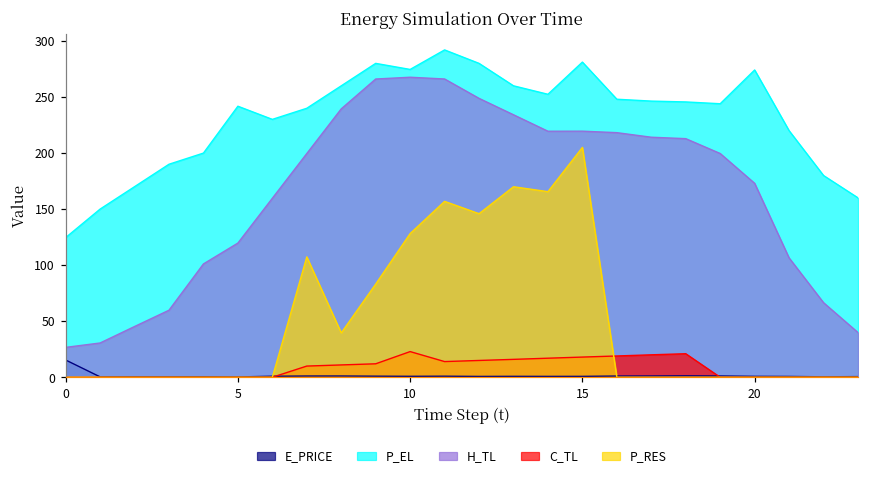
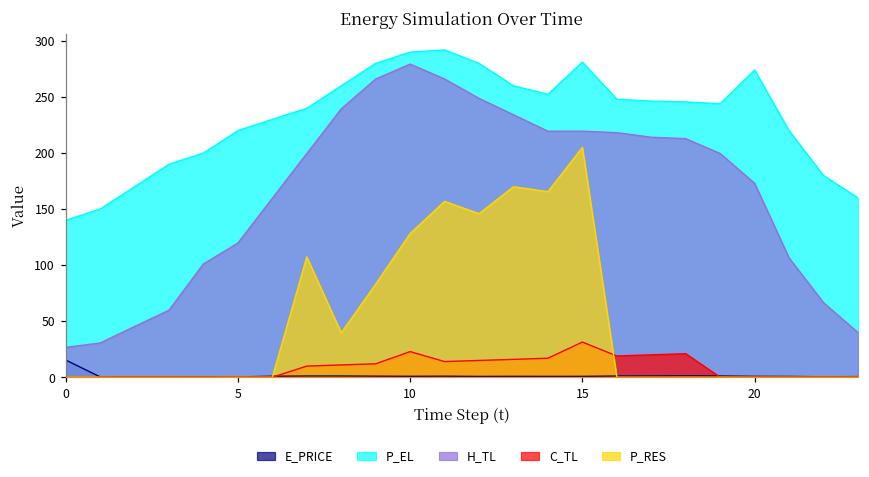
  {
    "E_PRICE": {
      "0": 15,
      "10": 1,
      "15": 1
    },
    "P_EL": {
-     "0": 125,
-     "5": 242,
-     "10": 275,
+     "0": 140,
+     "5": 220,
+     "10": 290,
      "15": 281,
      "20": 274
    },
    "H_TL": {
      "0": 27,
      "5": 120,
-     "10": 268,
+     "10": 279,
      "15": 220,
      "20": 173
    },
    "C_TL": {
      "10": 23,
-     "15": 18
+     "15": 31
    },
    "P_RES": {
      "10": 128,
      "15": 205
    }
  }
